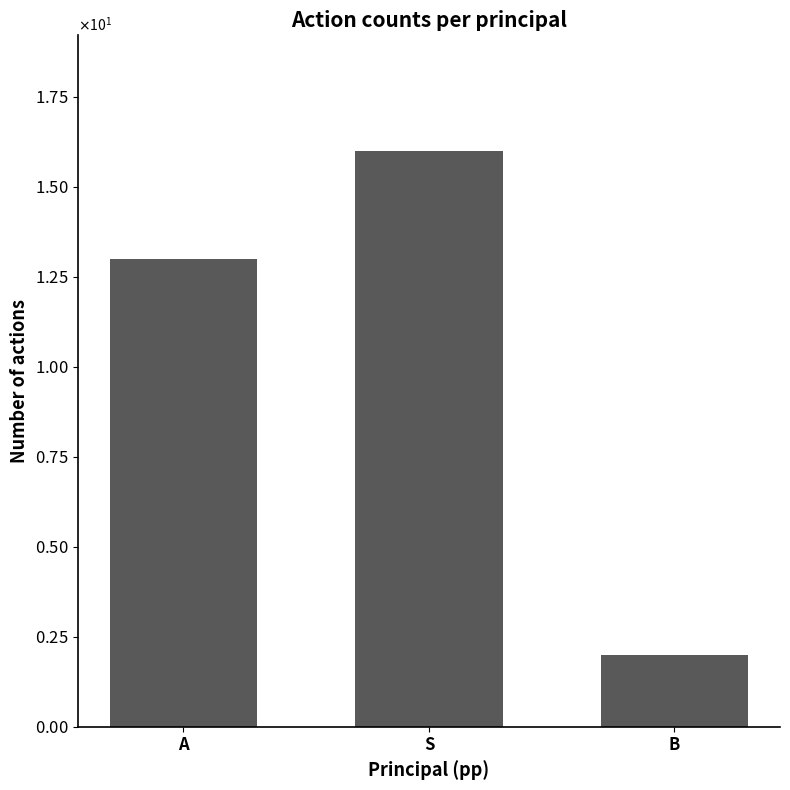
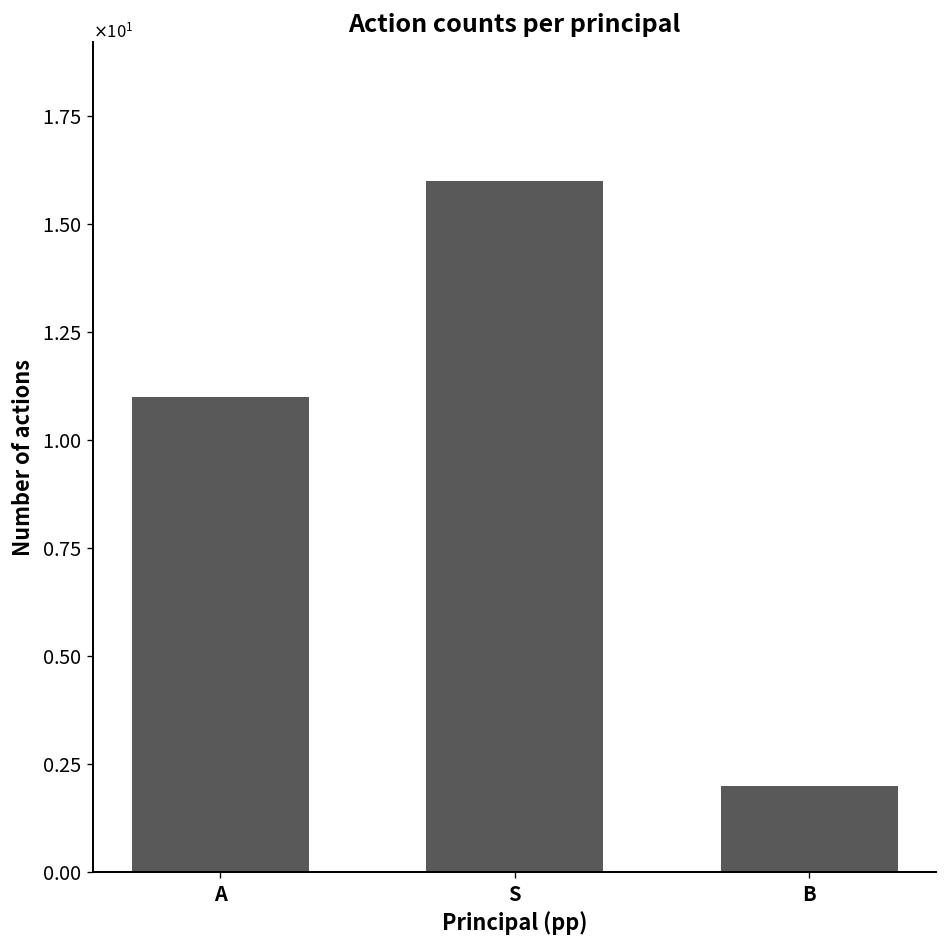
  {
-   "A": 13,
+   "A": 11,
    "S": 16,
    "B": 2
  }
